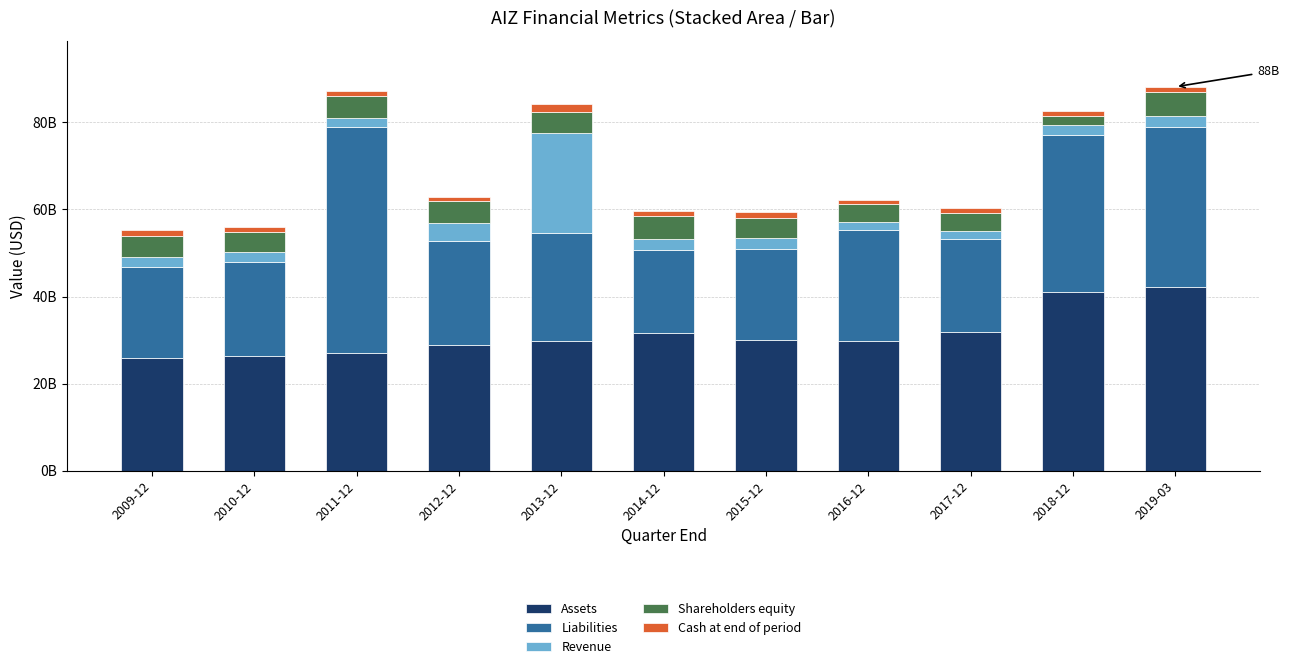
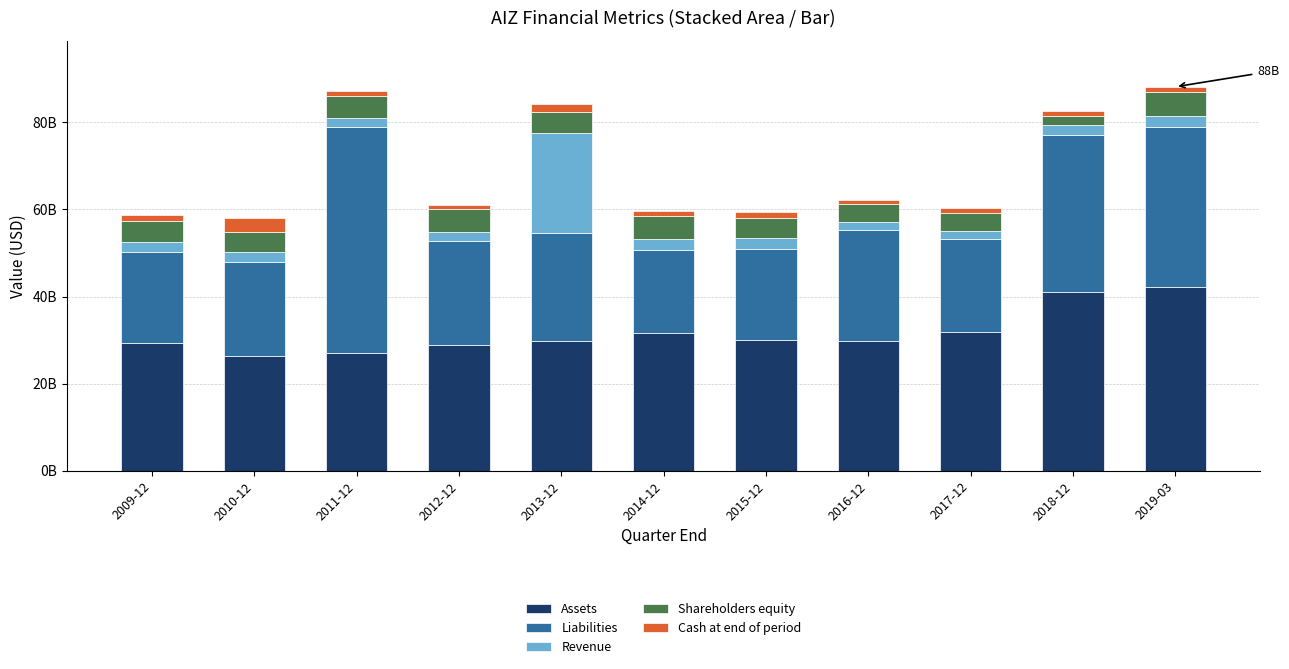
  {
    "Assets": {
-     "2009-12": 26000000000,
+     "2009-12": 29000000000,
      "2010-12": 26000000000,
      "2011-12": 27000000000,
      "2012-12": 29000000000,
      "2013-12": 30000000000,
      "2014-12": 32000000000,
      "2015-12": 30000000000,
      "2016-12": 30000000000,
      "2017-12": 32000000000,
      "2018-12": 41000000000,
      "2019-03": 42000000000
    },
    "Liabilities": {
      "2009-12": 21000000000,
      "2010-12": 22000000000,
      "2011-12": 52000000000,
      "2012-12": 24000000000,
      "2013-12": 25000000000,
      "2014-12": 19000000000,
      "2015-12": 21000000000,
      "2016-12": 26000000000,
      "2017-12": 21000000000,
      "2018-12": 36000000000,
      "2019-03": 37000000000
    },
    "Revenue": {
      "2009-12": 2000000000,
      "2010-12": 2000000000,
      "2011-12": 2000000000,
-     "2012-12": 4000000000,
+     "2012-12": 2000000000,
      "2013-12": 23000000000,
      "2014-12": 3000000000,
      "2015-12": 3000000000,
      "2016-12": 2000000000,
      "2017-12": 2000000000,
      "2018-12": 2000000000,
      "2019-03": 2000000000
    },
    "Shareholders equity": {
      "2009-12": 5000000000,
      "2010-12": 5000000000,
      "2011-12": 5000000000,
      "2012-12": 5000000000,
      "2013-12": 5000000000,
      "2014-12": 5000000000,
      "2015-12": 5000000000,
      "2016-12": 4000000000,
      "2017-12": 4000000000,
      "2018-12": 2000000000,
      "2019-03": 5000000000
    },
    "Cash at end of period": {
      "2009-12": 1000000000,
-     "2010-12": 1000000000,
+     "2010-12": 3000000000,
      "2011-12": 1000000000,
      "2012-12": 1000000000,
      "2013-12": 2000000000,
      "2014-12": 1000000000,
      "2015-12": 1000000000,
      "2016-12": 1000000000,
      "2017-12": 1000000000,
      "2018-12": 1000000000
    }
  }
